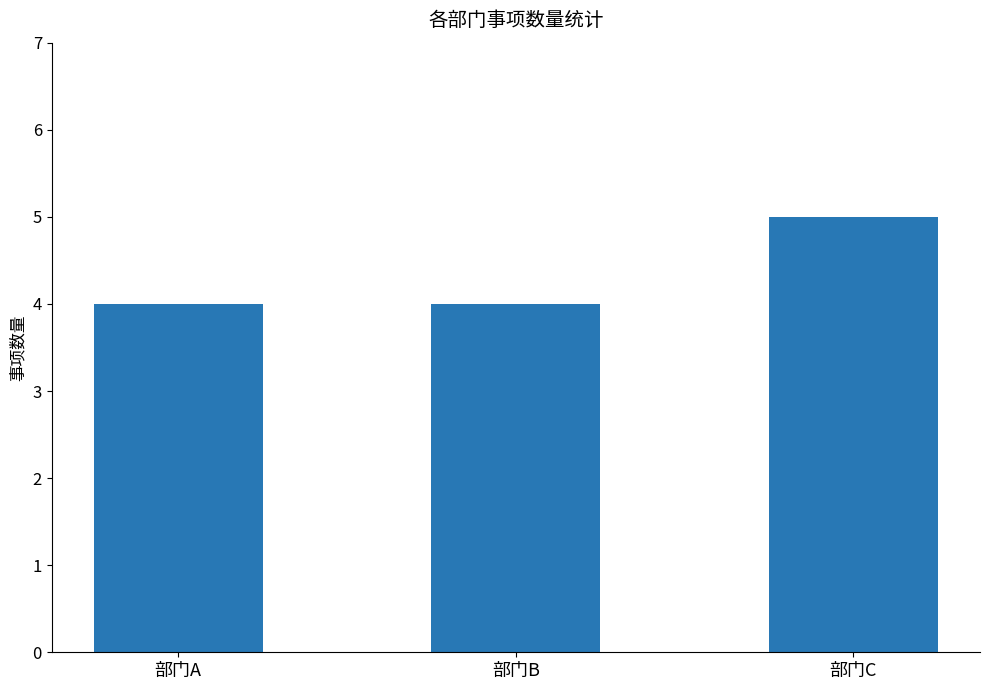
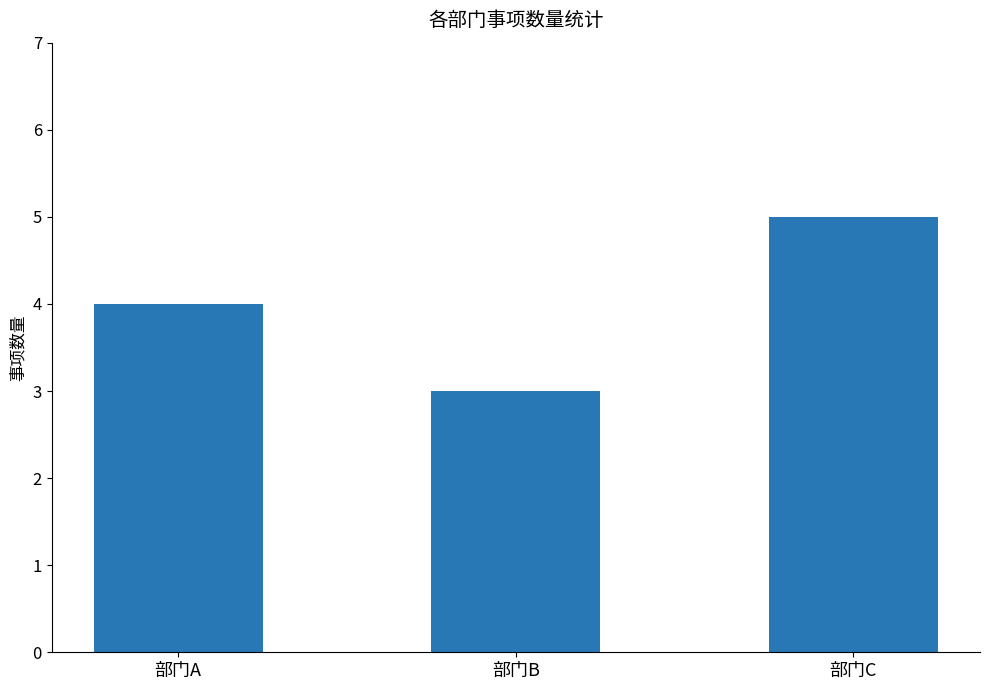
  {
    "部门A": 4,
-   "部门B": 4,
+   "部门B": 3,
    "部门C": 5
  }
